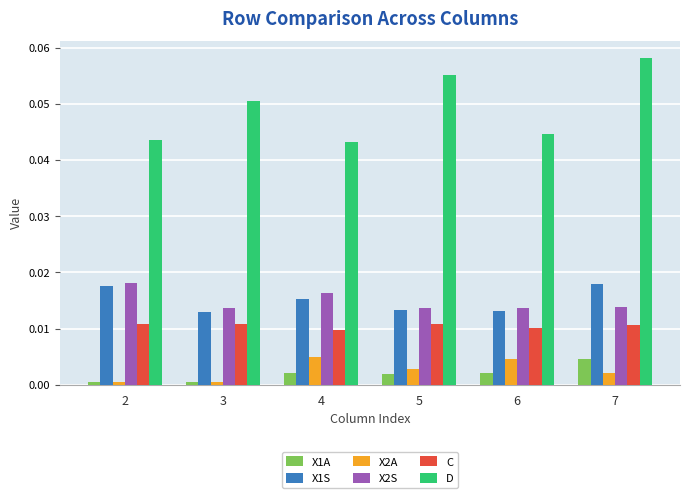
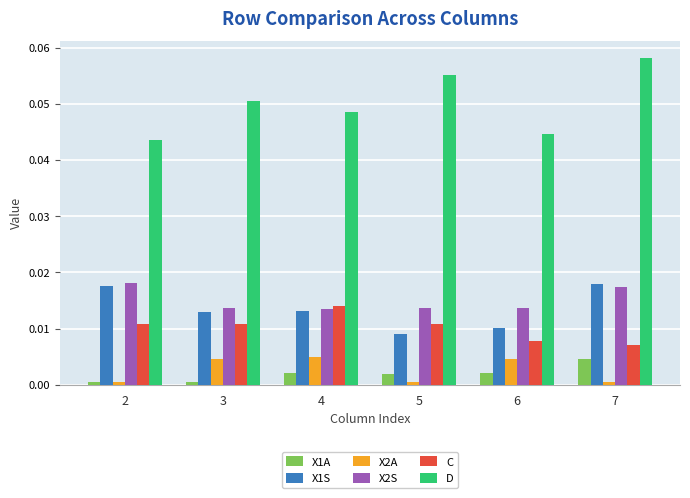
  {
    "X1A": {
      "2": 0.000,
      "3": 0.000,
      "4": 0.002,
      "5": 0.002,
      "6": 0.002,
      "7": 0.005
    },
    "X1S": {
      "2": 0.018,
      "3": 0.013,
-     "4": 0.015,
-     "5": 0.013,
-     "6": 0.013,
+     "4": 0.013,
+     "5": 0.009,
+     "6": 0.010,
      "7": 0.018
    },
    "X2A": {
      "2": 0.001,
-     "3": 0.001,
+     "3": 0.005,
      "4": 0.005,
-     "5": 0.003,
+     "5": 0.001,
      "6": 0.005,
-     "7": 0.002
+     "7": 0.001
    },
    "X2S": {
      "2": 0.018,
      "3": 0.014,
-     "4": 0.016,
+     "4": 0.013,
      "5": 0.014,
      "6": 0.014,
-     "7": 0.014
+     "7": 0.017
    },
    "C": {
      "2": 0.011,
      "3": 0.011,
-     "4": 0.010,
+     "4": 0.014,
      "5": 0.011,
-     "6": 0.010,
-     "7": 0.011
+     "6": 0.008,
+     "7": 0.007
    },
    "D": {
      "2": 0.044,
      "3": 0.050,
-     "4": 0.043,
+     "4": 0.048,
      "5": 0.055,
      "6": 0.045,
      "7": 0.058
    }
  }
